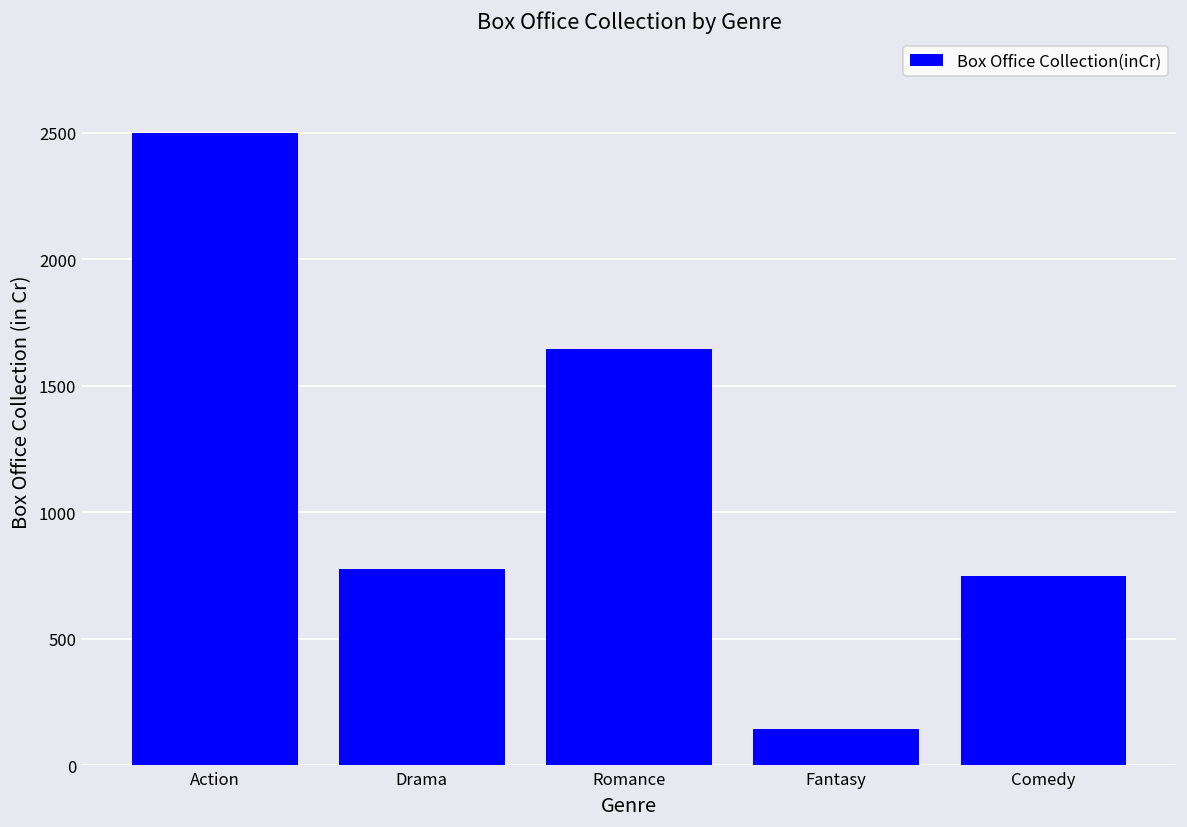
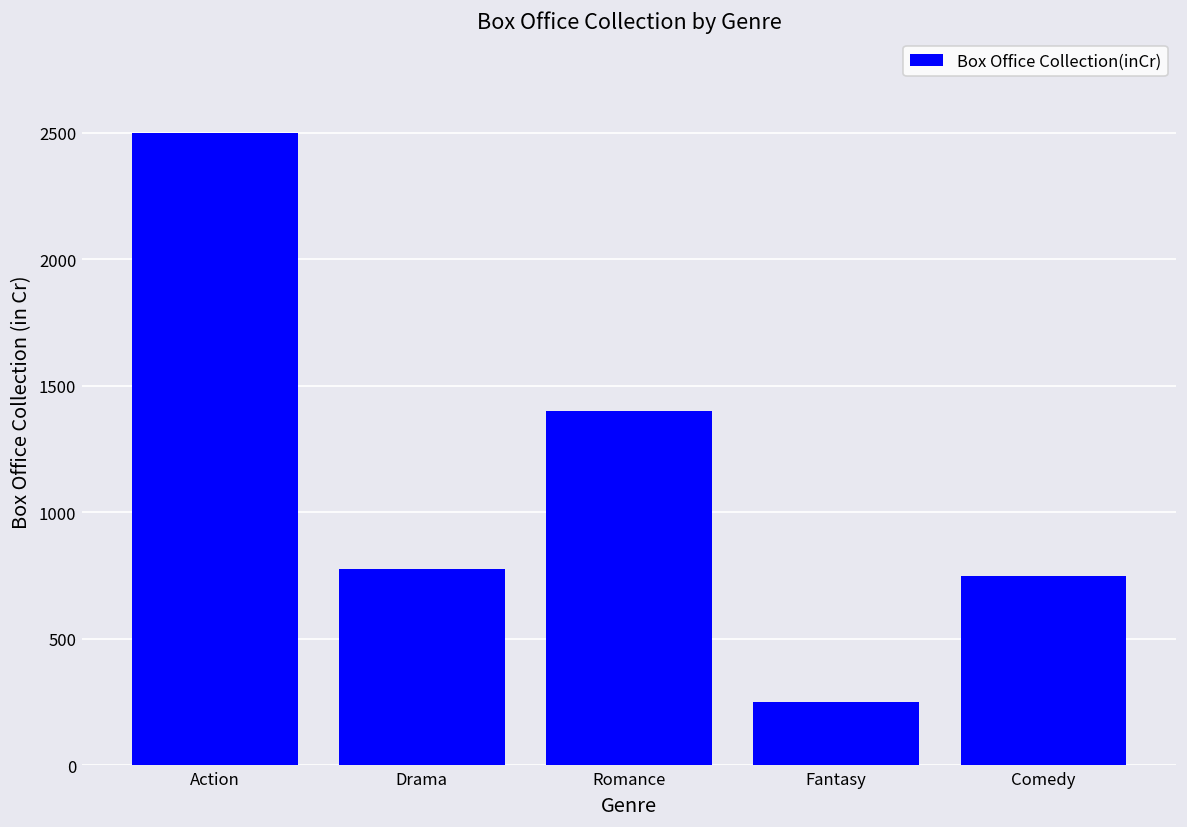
  {
    "Action": 2500,
    "Drama": 780,
-   "Romance": 1650,
-   "Fantasy": 150,
+   "Romance": 1400,
+   "Fantasy": 250,
    "Comedy": 750
  }
